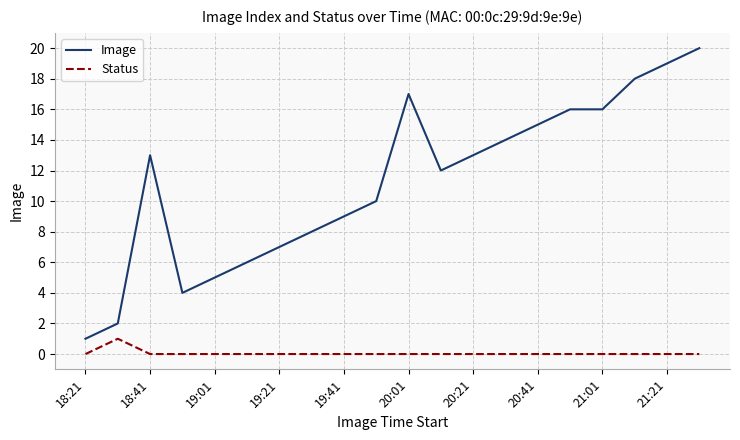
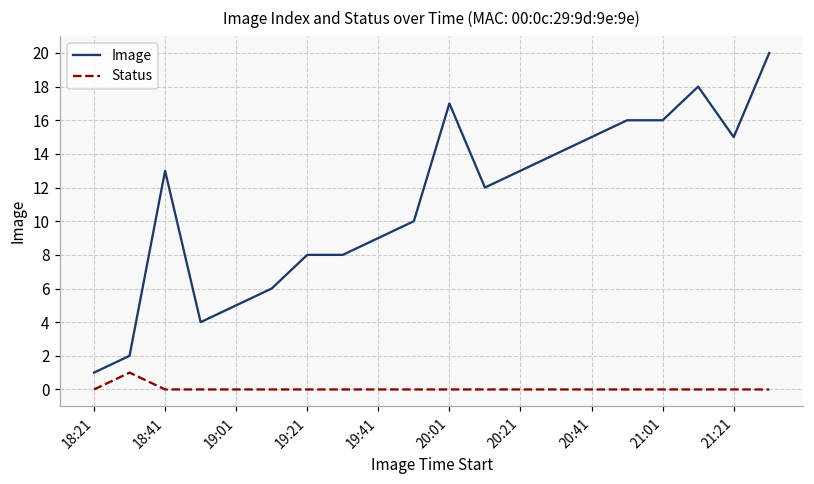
  {
    "Image": {
      "18:21": 1,
      "18:41": 13,
      "19:01": 5,
-     "19:21": 7,
+     "19:21": 8,
      "19:41": 9,
      "20:01": 17,
      "20:21": 13,
      "20:41": 15,
      "21:01": 16,
-     "21:21": 19
+     "21:21": 15
    },
    "Status": {
      "18:21": 0,
      "18:41": 0,
      "19:01": 0,
      "19:21": 0,
      "19:41": 0,
      "20:01": 0,
      "20:21": 0,
      "20:41": 0,
      "21:01": 0,
      "21:21": 0
    }
  }
